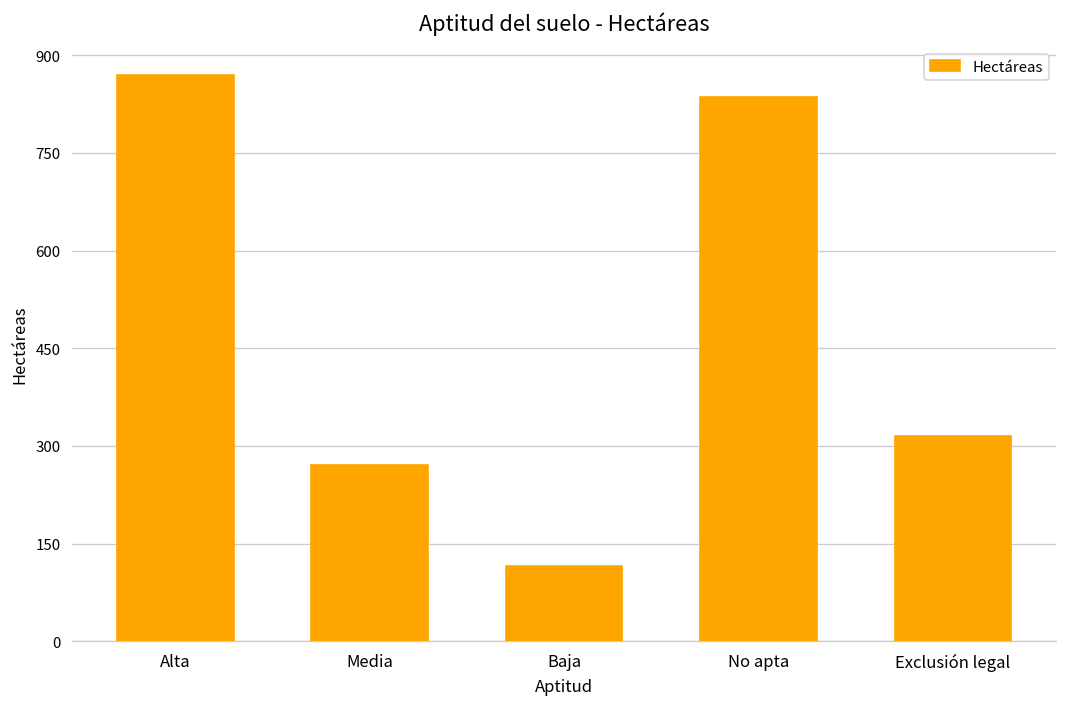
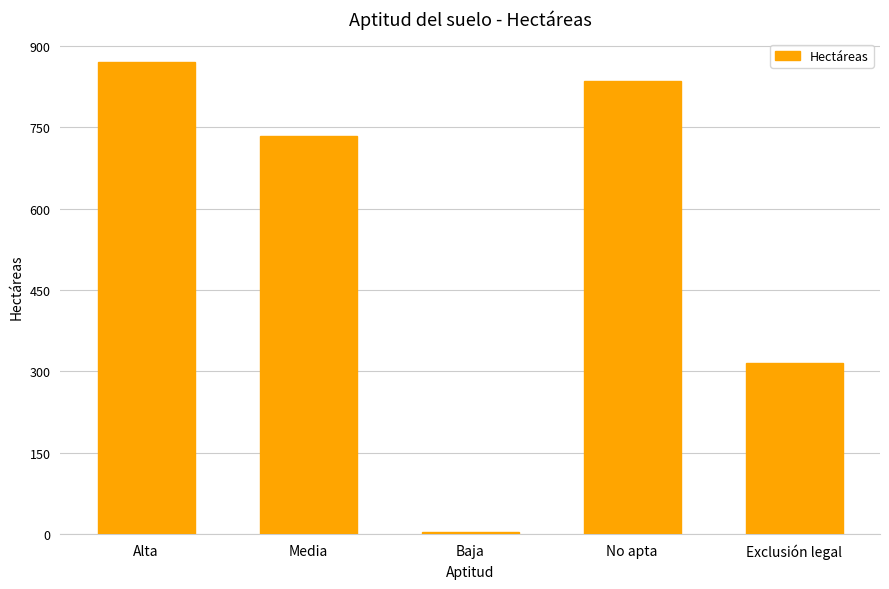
  {
    "Alta": 870,
-   "Media": 270,
-   "Baja": 120,
+   "Media": 730,
+   "Baja": 0,
    "No apta": 840,
    "Exclusión legal": 320
  }
